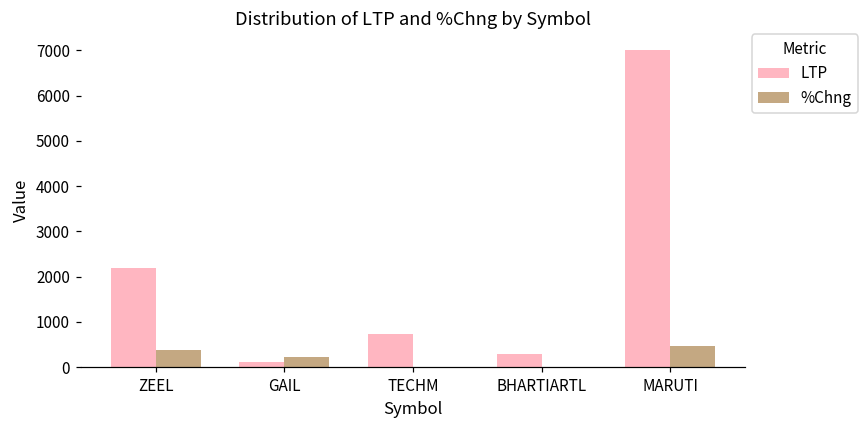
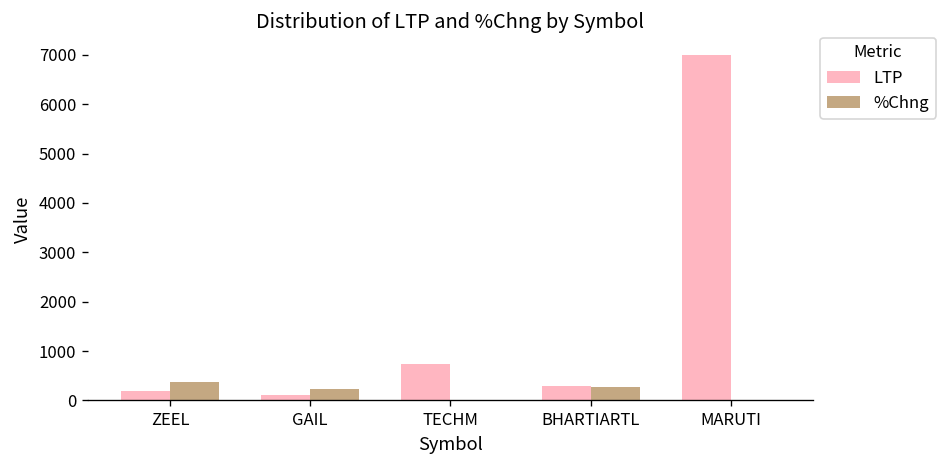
  {
    "LTP": {
-     "ZEEL": 2200,
+     "ZEEL": 200,
      "GAIL": 100,
      "TECHM": 700,
      "BHARTIARTL": 300,
      "MARUTI": 7000
    },
    "%Chng": {
      "ZEEL": 400,
      "GAIL": 200,
-     "BHARTIARTL": 0,
-     "MARUTI": 500
+     "BHARTIARTL": 300,
+     "MARUTI": 0
    }
  }
